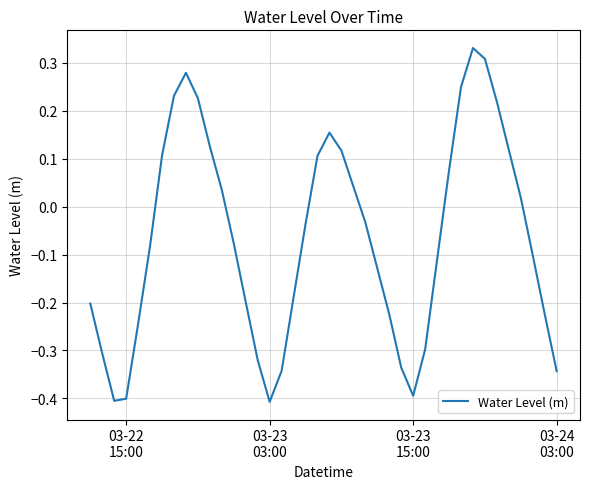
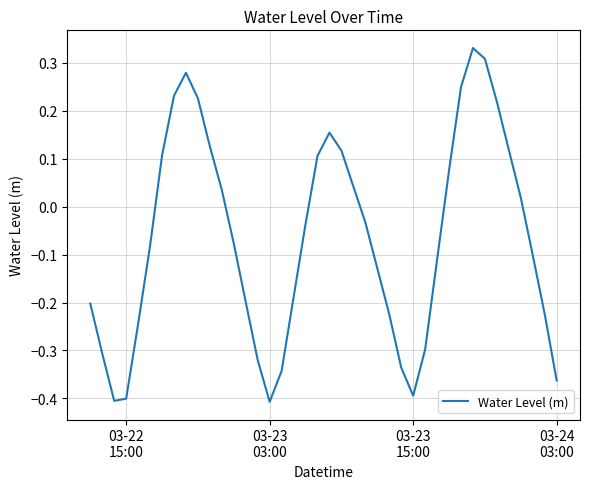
  {
    "03-22 15:00": -0.40,
    "03-23 03:00": -0.41,
    "03-23 15:00": -0.39,
-   "03-24 03:00": -0.34
+   "03-24 03:00": -0.36
  }
